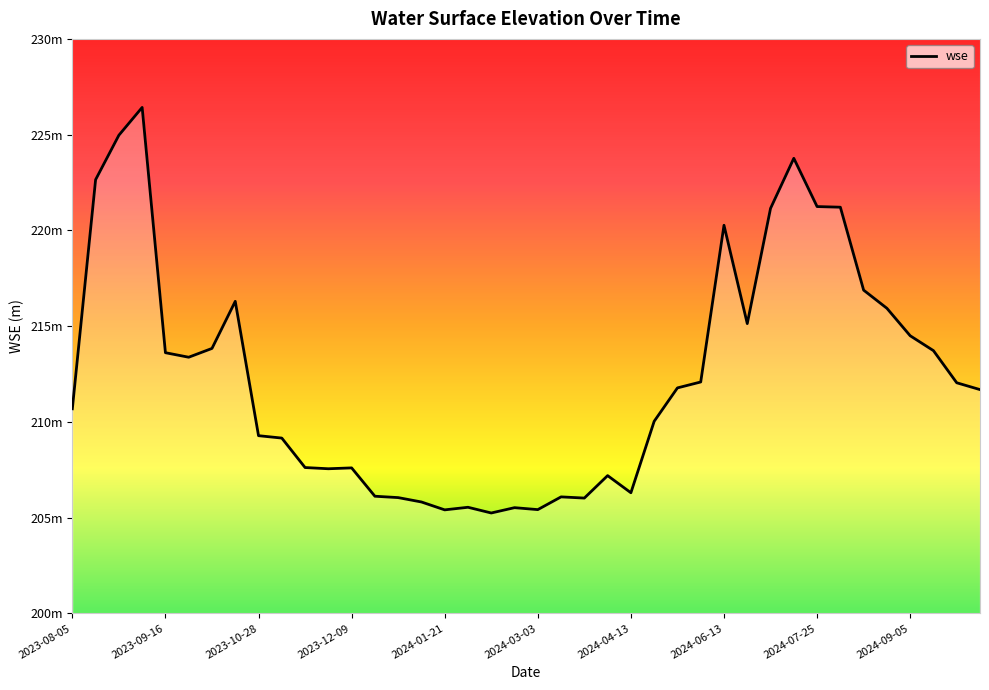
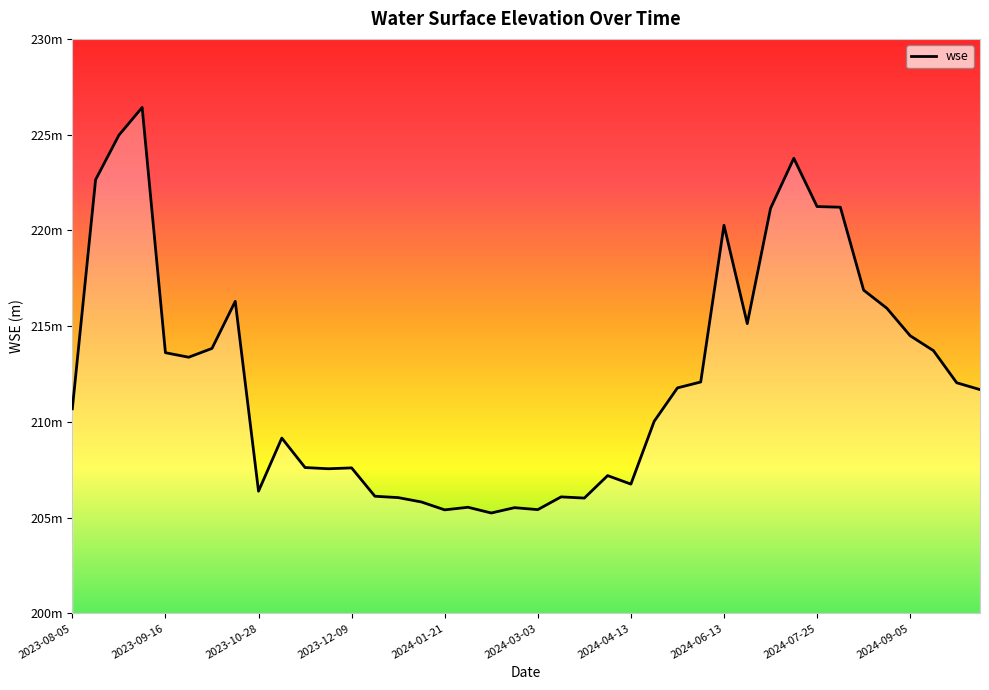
  {
    "2023-08-05": "210.7m",
    "2023-09-16": "213.6m",
-   "2023-10-28": "209.3m",
+   "2023-10-28": "206.4m",
    "2023-12-09": "207.6m",
    "2024-01-21": "205.4m",
    "2024-03-03": "205.4m",
-   "2024-04-13": "206.3m",
+   "2024-04-13": "206.8m",
    "2024-06-13": "220.3m",
    "2024-07-25": "221.2m",
    "2024-09-05": "214.5m"
  }
